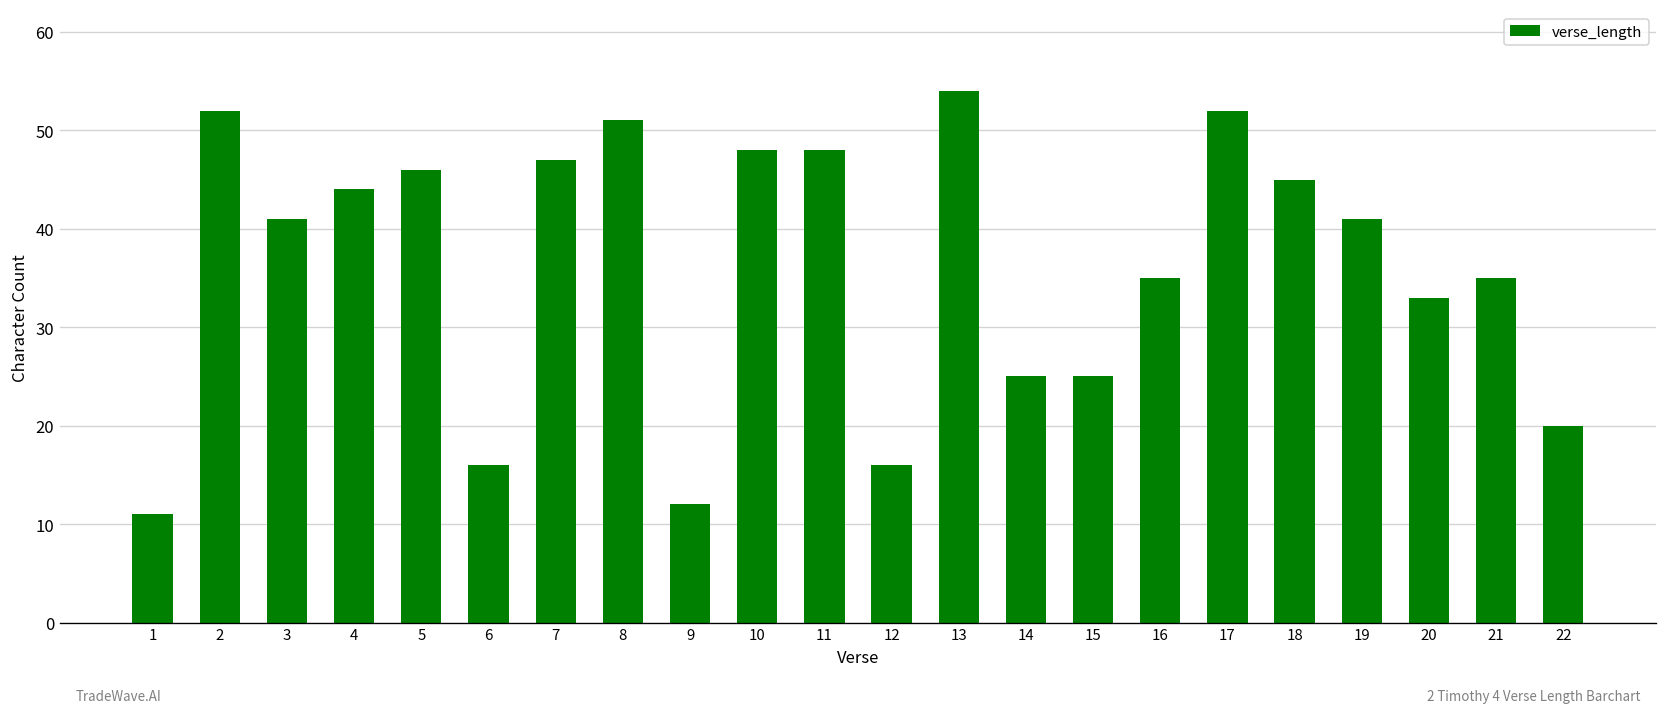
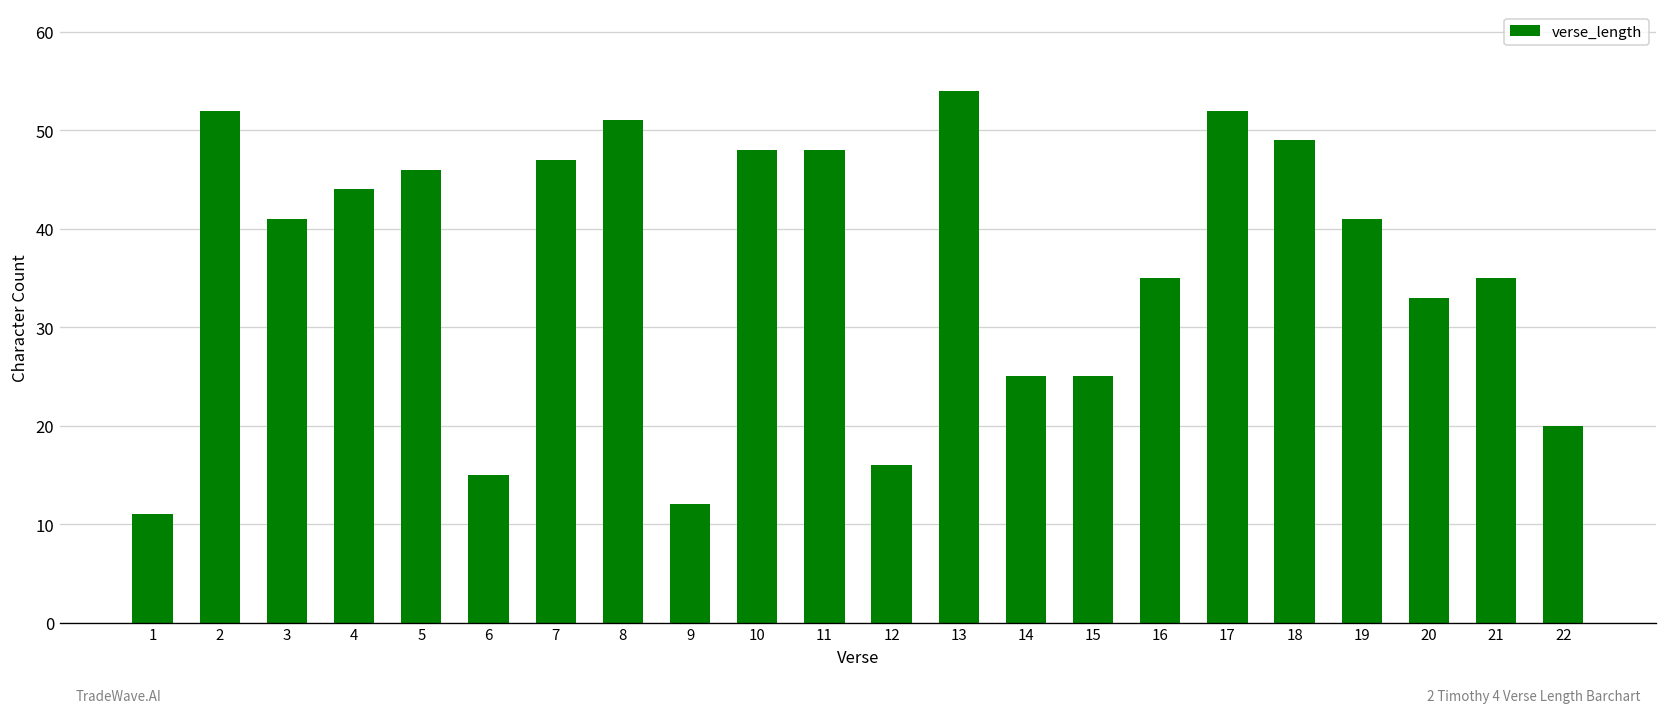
  {
    "1": 11,
    "2": 52,
    "3": 41,
    "4": 44,
    "5": 46,
-   "6": 16,
+   "6": 15,
    "7": 47,
    "8": 51,
    "9": 12,
    "10": 48,
    "11": 48,
    "12": 16,
    "13": 54,
    "14": 25,
    "15": 25,
    "16": 35,
    "17": 52,
-   "18": 45,
+   "18": 49,
    "19": 41,
    "20": 33,
    "21": 35,
    "22": 20
  }
